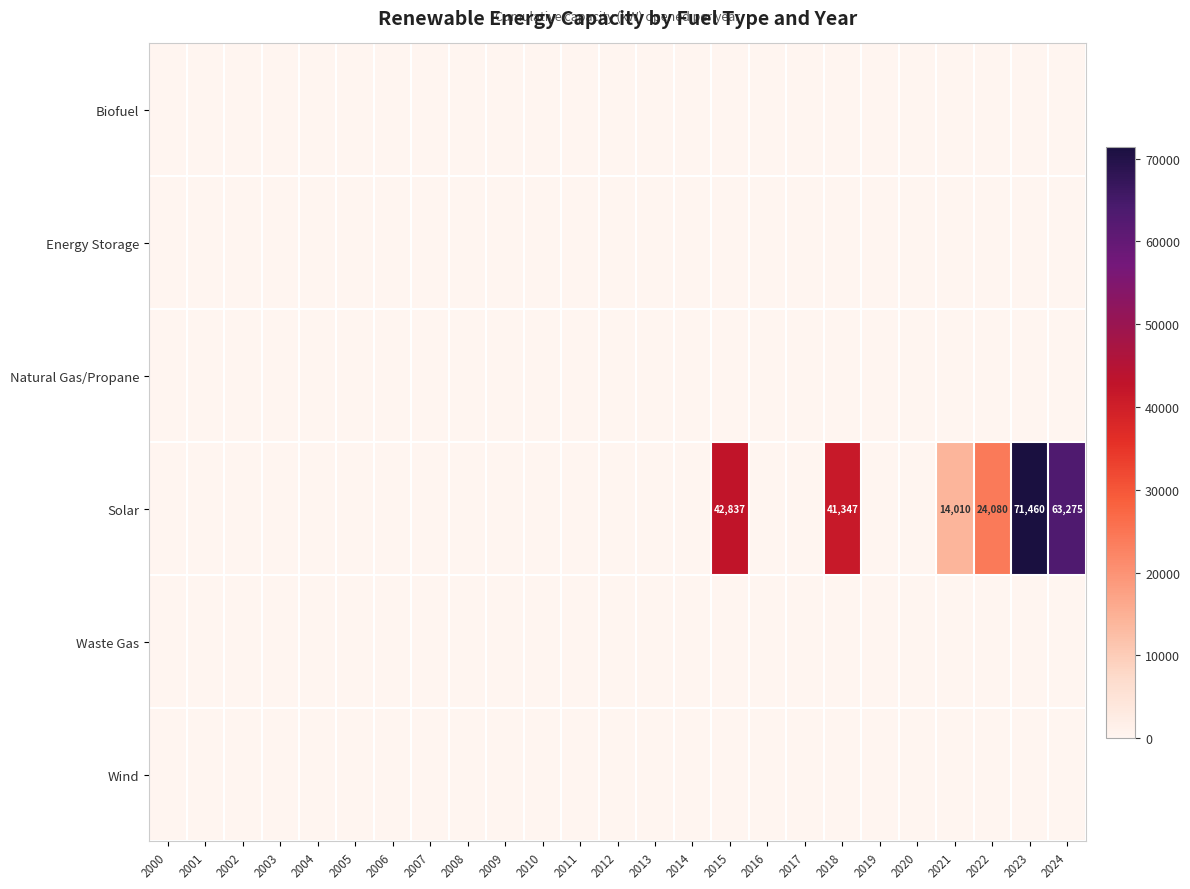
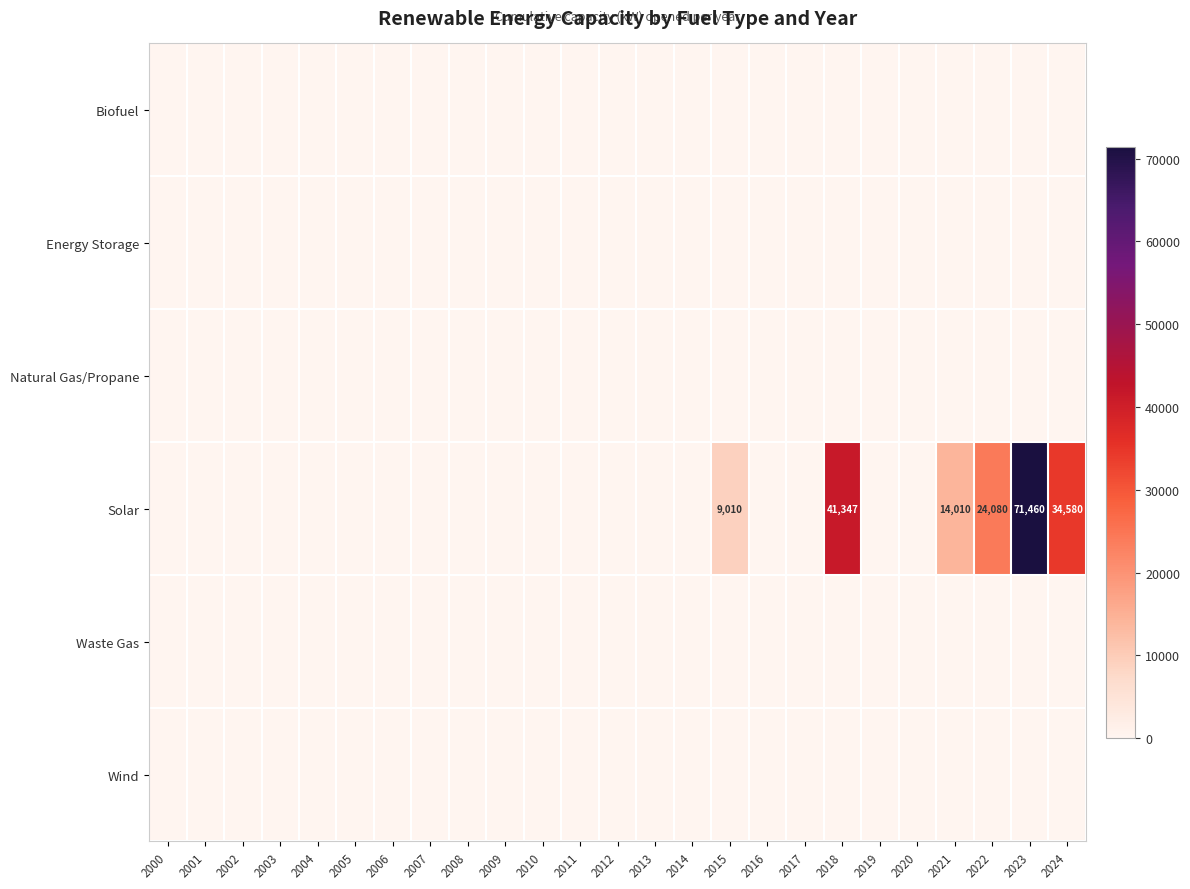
  {
    "Solar": {
-     "2015": "42,837",
+     "2015": "9,010",
      "2018": "41,347",
      "2021": "14,010",
      "2022": "24,080",
      "2023": "71,460",
-     "2024": "63,275"
+     "2024": "34,580"
    }
  }
